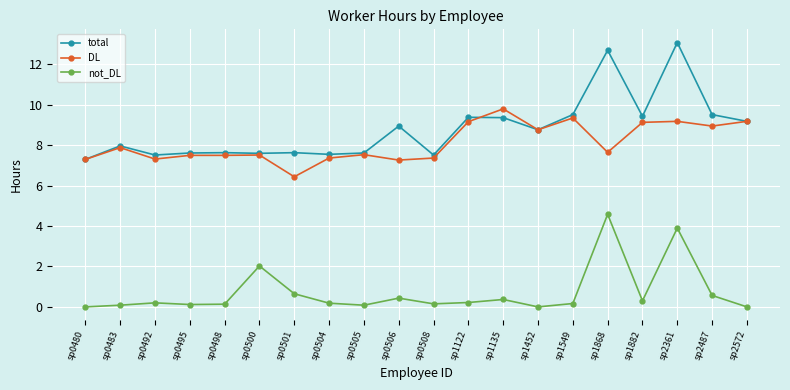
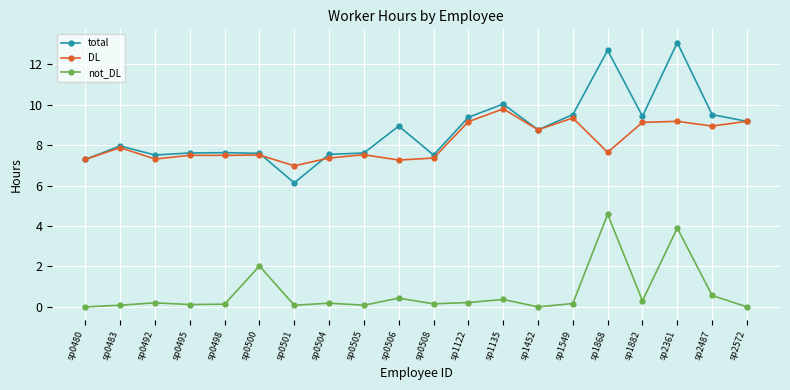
  {
    "total": {
      "sp0492": 7.5,
      "sp0498": 7.6,
-     "sp0501": 7.6,
+     "sp0501": 6.1,
      "sp0504": 7.6,
      "sp0506": 8.9,
      "sp0508": 7.5,
      "sp1122": 9.4,
-     "sp1135": 9.4,
+     "sp1135": 10.0,
      "sp1549": 9.5,
      "sp1868": 12.7,
      "sp1882": 9.4,
      "sp2361": 13.1,
      "sp2487": 9.5
    },
    "DL": {
      "sp0492": 7.3,
      "sp0498": 7.5,
-     "sp0501": 6.4,
+     "sp0501": 7.0,
      "sp0504": 7.4,
      "sp0506": 7.3,
      "sp0508": 7.4,
      "sp1122": 9.2,
      "sp1135": 9.8,
      "sp1549": 9.4,
      "sp1868": 7.6,
      "sp1882": 9.1,
      "sp2361": 9.2,
      "sp2487": 9.0
    },
    "not_DL": {
      "sp0480": 0.0,
      "sp0483": 0.1,
      "sp0492": 0.2,
      "sp0495": 0.1,
      "sp0498": 0.1,
      "sp0500": 2.0,
-     "sp0501": 0.7,
+     "sp0501": 0.1,
      "sp0504": 0.2,
      "sp0505": 0.1,
      "sp0506": 0.4,
      "sp0508": 0.2,
      "sp1122": 0.2,
      "sp1135": 0.4,
      "sp1452": 0.0,
      "sp1549": 0.2,
      "sp1868": 4.6,
      "sp1882": 0.3,
      "sp2361": 3.9,
      "sp2487": 0.6,
      "sp2572": 0.0
    }
  }
